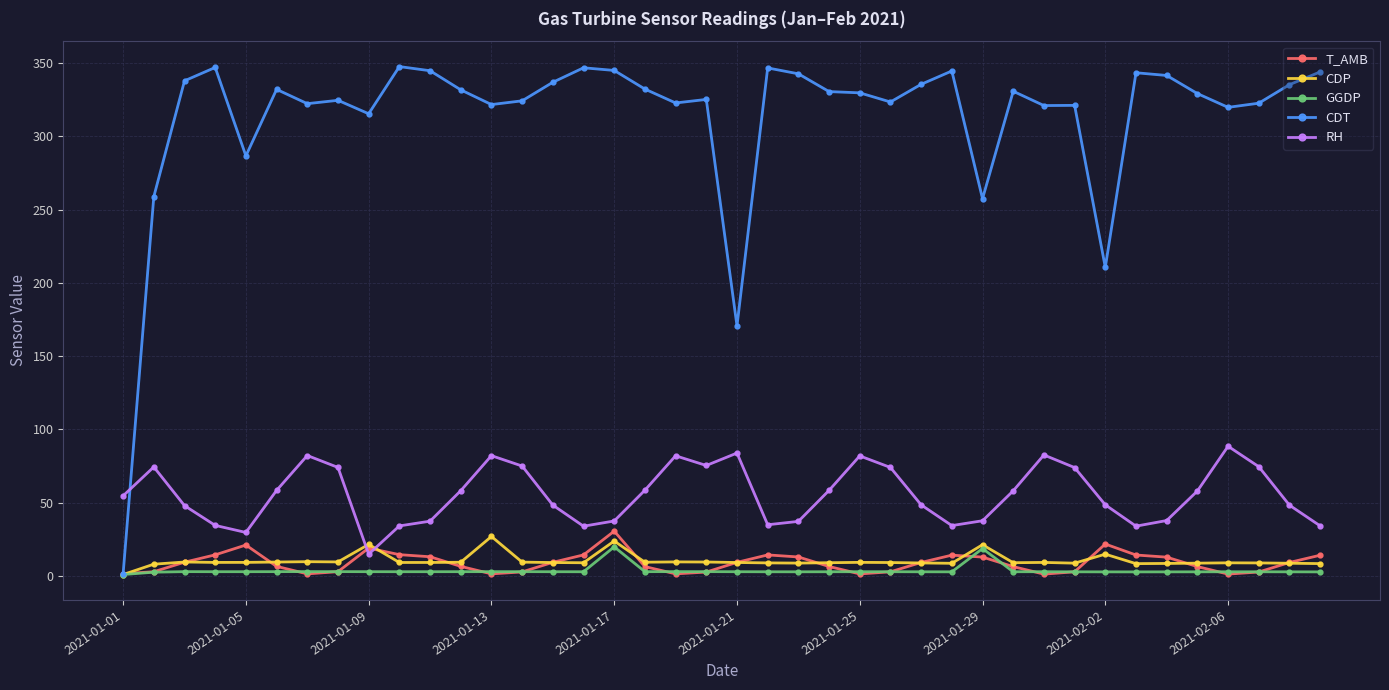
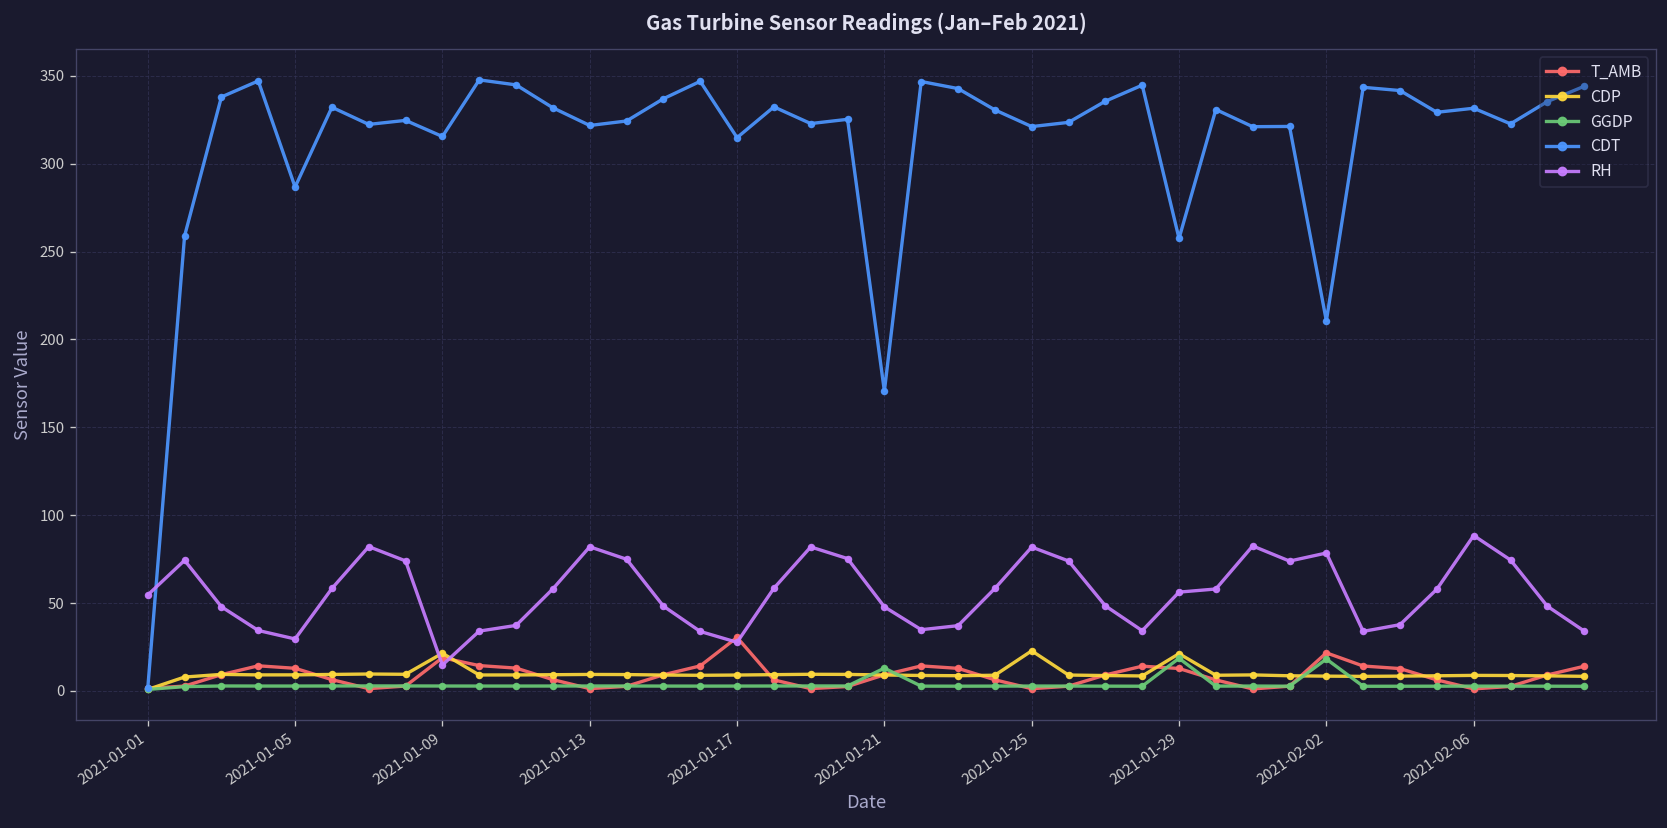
  {
    "T_AMB": {
-     "2021-01-05": 21,
+     "2021-01-05": 13,
      "2021-01-09": 19,
      "2021-01-17": 30,
      "2021-01-29": 13,
      "2021-02-02": 22
    },
    "CDP": {
      "2021-01-05": 9,
      "2021-01-09": 21,
-     "2021-01-13": 27,
-     "2021-01-17": 24,
-     "2021-01-25": 9,
+     "2021-01-13": 9,
+     "2021-01-17": 9,
+     "2021-01-25": 23,
      "2021-01-29": 21,
-     "2021-02-02": 15,
+     "2021-02-02": 8,
      "2021-02-06": 9
    },
    "GGDP": {
      "2021-01-05": 3,
      "2021-01-09": 3,
-     "2021-01-17": 20,
-     "2021-01-21": 3,
+     "2021-01-17": 3,
+     "2021-01-21": 13,
      "2021-01-29": 19,
-     "2021-02-02": 3
+     "2021-02-02": 18
    },
    "CDT": {
      "2021-01-05": 287,
      "2021-01-09": 316,
      "2021-01-13": 322,
-     "2021-01-17": 345,
+     "2021-01-17": 315,
      "2021-01-21": 171,
-     "2021-01-25": 330,
+     "2021-01-25": 321,
      "2021-01-29": 258,
      "2021-02-02": 211,
-     "2021-02-06": 320
+     "2021-02-06": 332
    },
    "RH": {
      "2021-01-01": 55,
      "2021-01-05": 30,
      "2021-01-09": 15,
      "2021-01-13": 82,
-     "2021-01-17": 37,
-     "2021-01-21": 84,
+     "2021-01-17": 28,
+     "2021-01-21": 48,
      "2021-01-25": 82,
-     "2021-01-29": 38,
-     "2021-02-02": 48,
+     "2021-01-29": 56,
+     "2021-02-02": 78,
      "2021-02-06": 88
    }
  }
